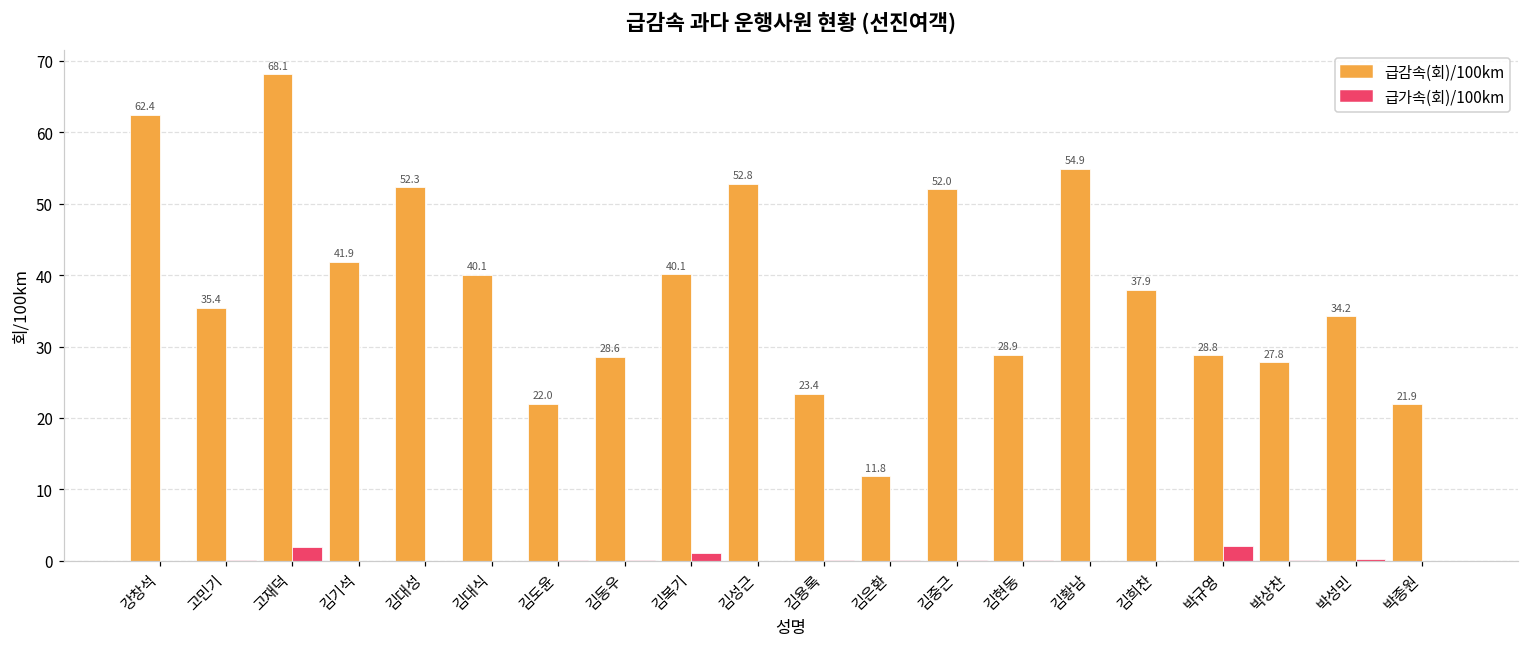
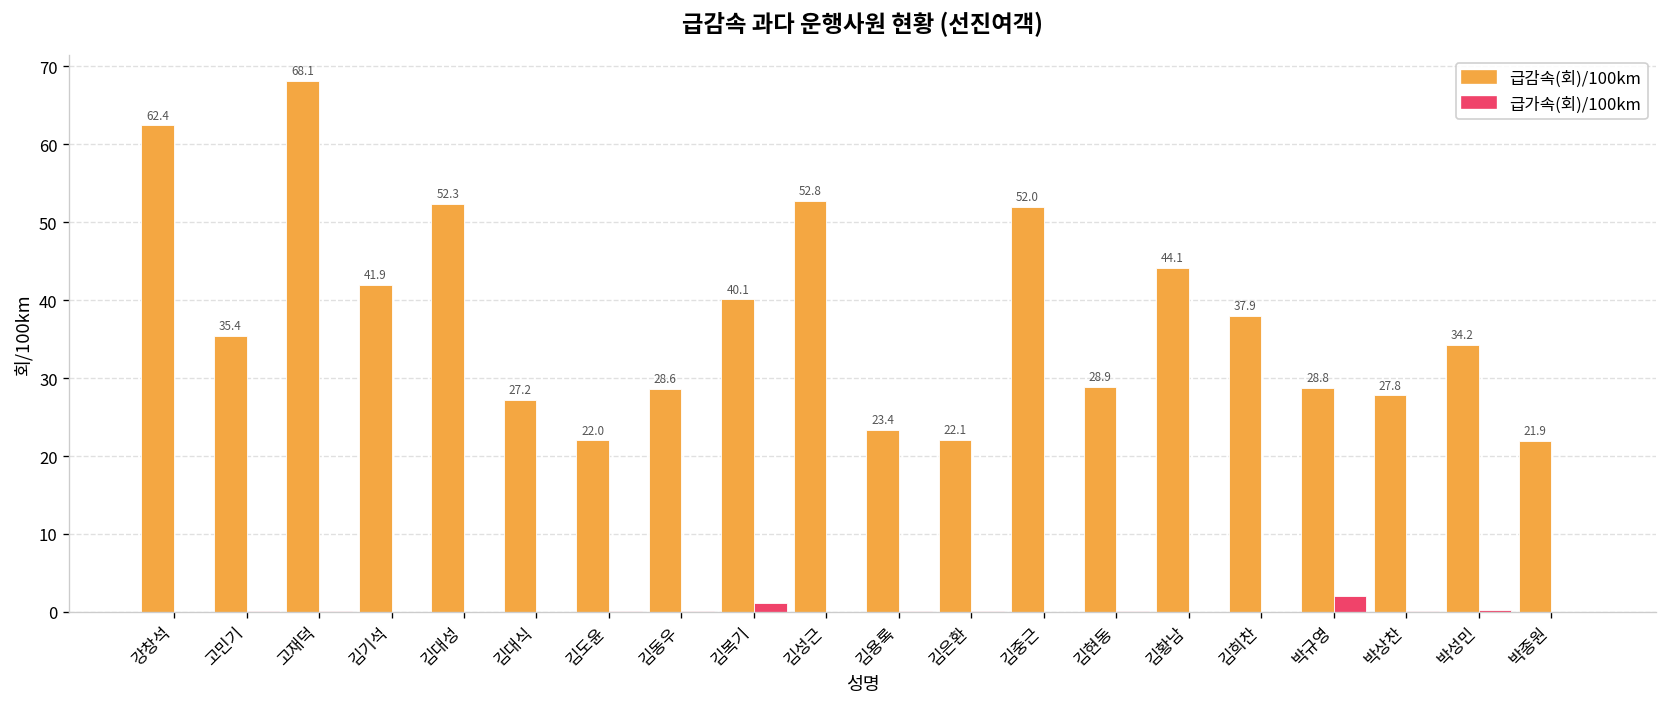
  {
    "급감속(회)/100km": {
      "강창석": 62.4,
      "고민기": 35.4,
      "고재덕": 68.1,
      "김기석": 41.9,
      "김대성": 52.3,
-     "김대식": 40.1,
+     "김대식": 27.2,
      "김도윤": 22.0,
      "김동우": 28.6,
      "김복기": 40.1,
      "김성근": 52.8,
      "김용록": 23.4,
-     "김은환": 11.8,
+     "김은환": 22.1,
      "김중근": 52.0,
      "김현동": 28.9,
-     "김황남": 54.9,
+     "김황남": 44.1,
      "김희찬": 37.9,
      "박규영": 28.8,
      "박상찬": 27.8,
      "박성민": 34.2,
      "박종원": 21.9
    },
    "급가속(회)/100km": {
      "강창석": 0,
-     "고재덕": 2,
+     "고재덕": 0,
      "김기석": 0,
      "김대성": 0,
      "김대식": 0,
      "김복기": 1,
      "김성근": 0,
      "김황남": 0,
      "김희찬": 0,
      "박규영": 2,
      "박종원": 0
    }
  }
